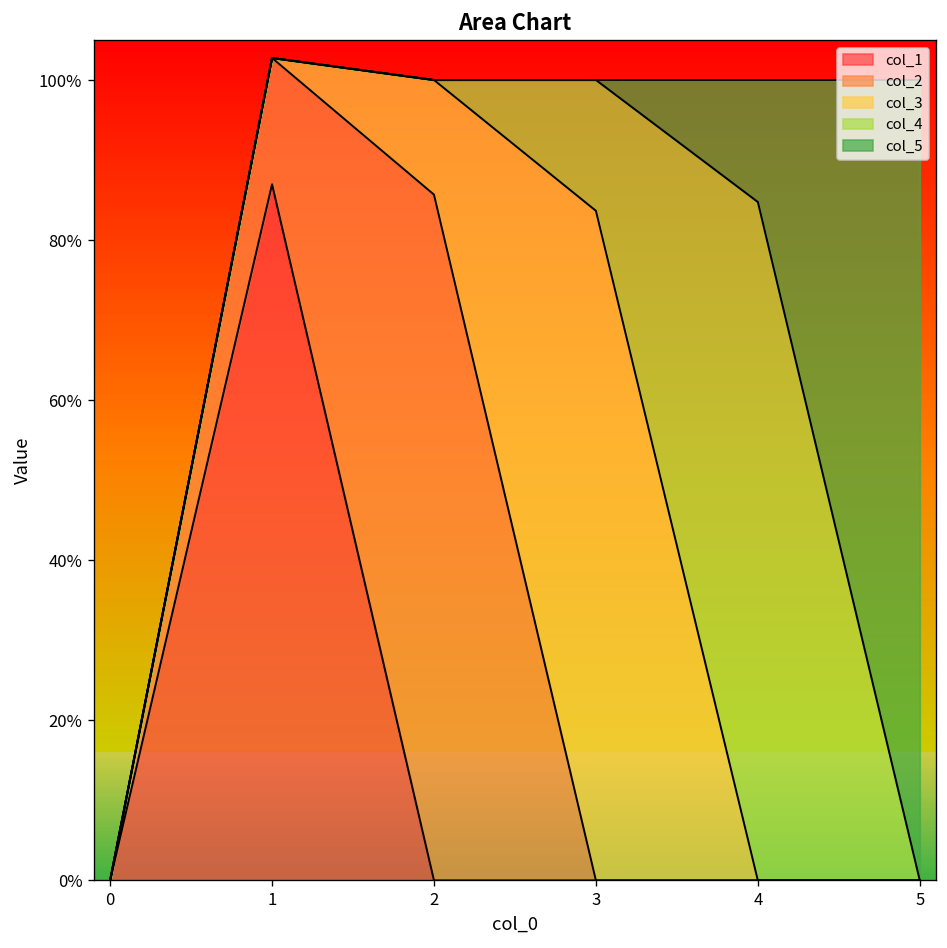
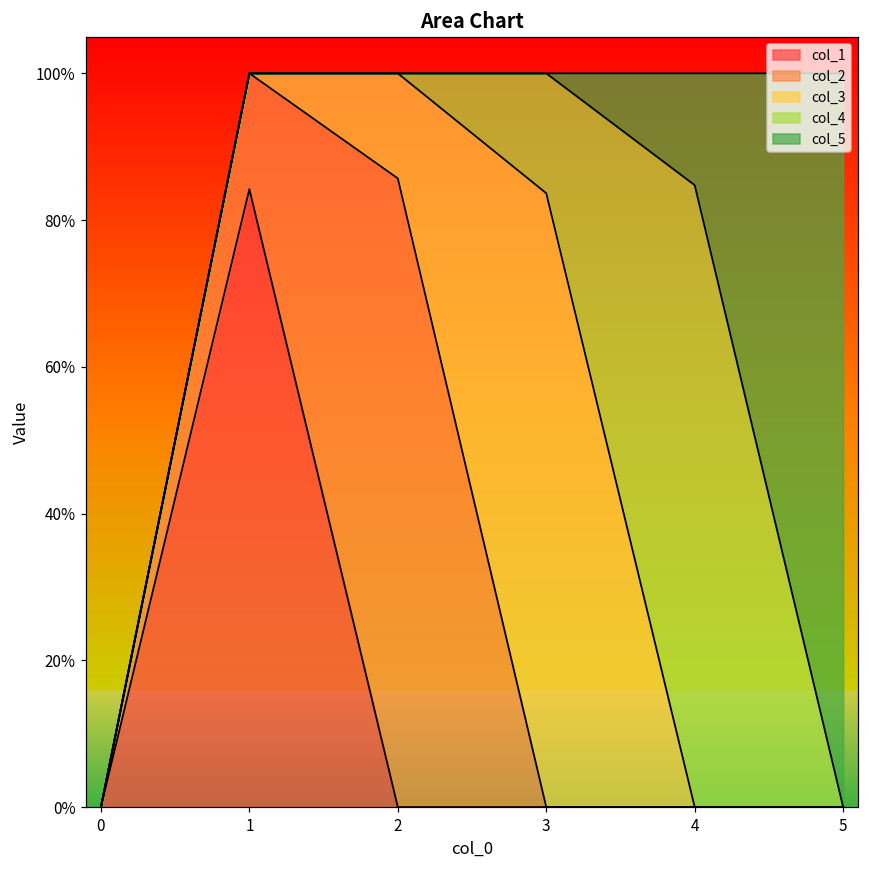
  {
    "col_1": {
-     "1": "87%",
+     "1": "84%",
      "2": "0%"
    },
    "col_2": {
      "2": "86%"
    },
    "col_3": {
      "3": "84%"
    },
    "col_4": {
      "4": "85%"
    },
    "col_5": {
      "4": "15%"
    }
  }
